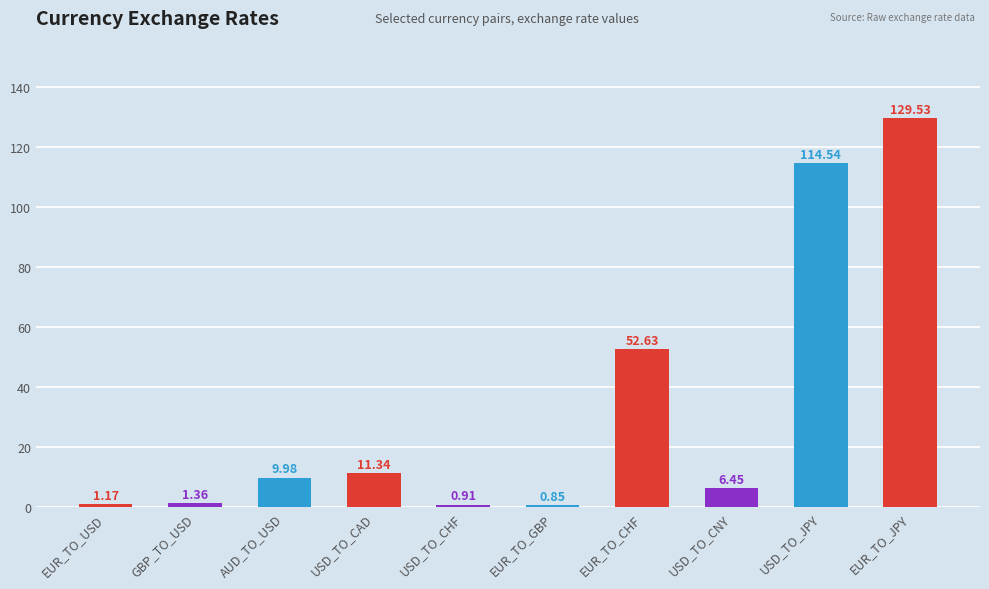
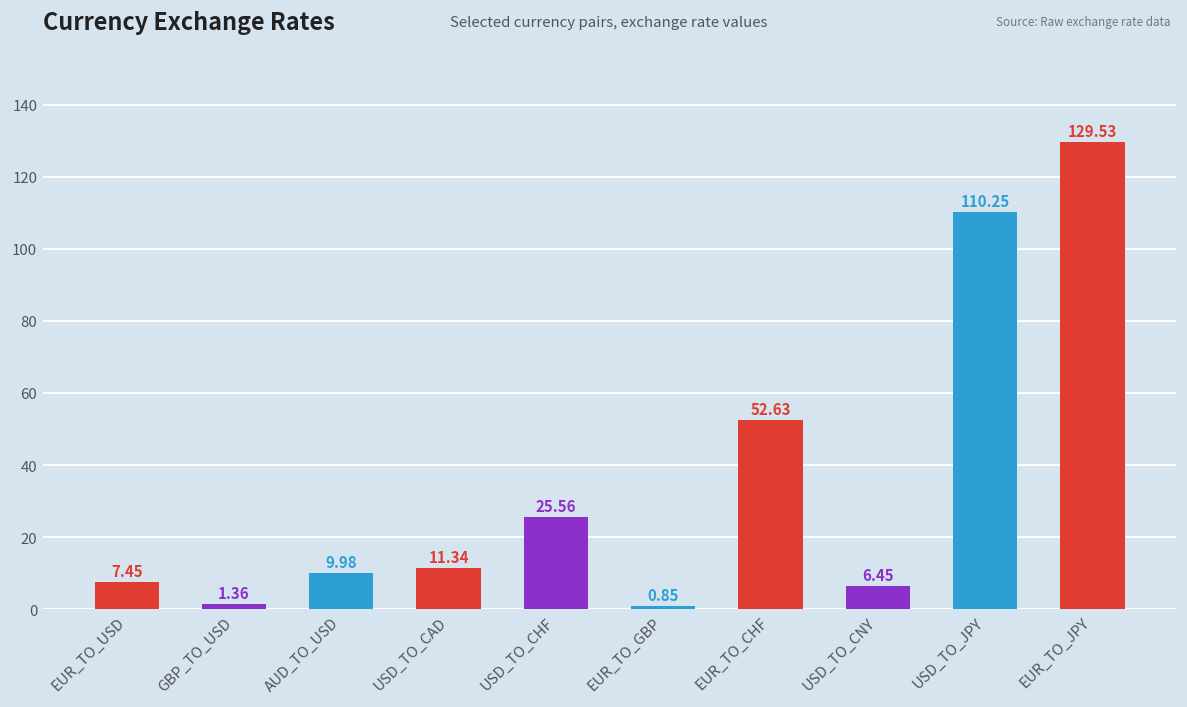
  {
-   "EUR_TO_USD": 1.17,
+   "EUR_TO_USD": 7.45,
    "GBP_TO_USD": 1.36,
    "AUD_TO_USD": 9.98,
    "USD_TO_CAD": 11.34,
-   "USD_TO_CHF": 0.91,
+   "USD_TO_CHF": 25.56,
    "EUR_TO_GBP": 0.85,
    "EUR_TO_CHF": 52.63,
    "USD_TO_CNY": 6.45,
-   "USD_TO_JPY": 114.54,
+   "USD_TO_JPY": 110.25,
    "EUR_TO_JPY": 129.53
  }
